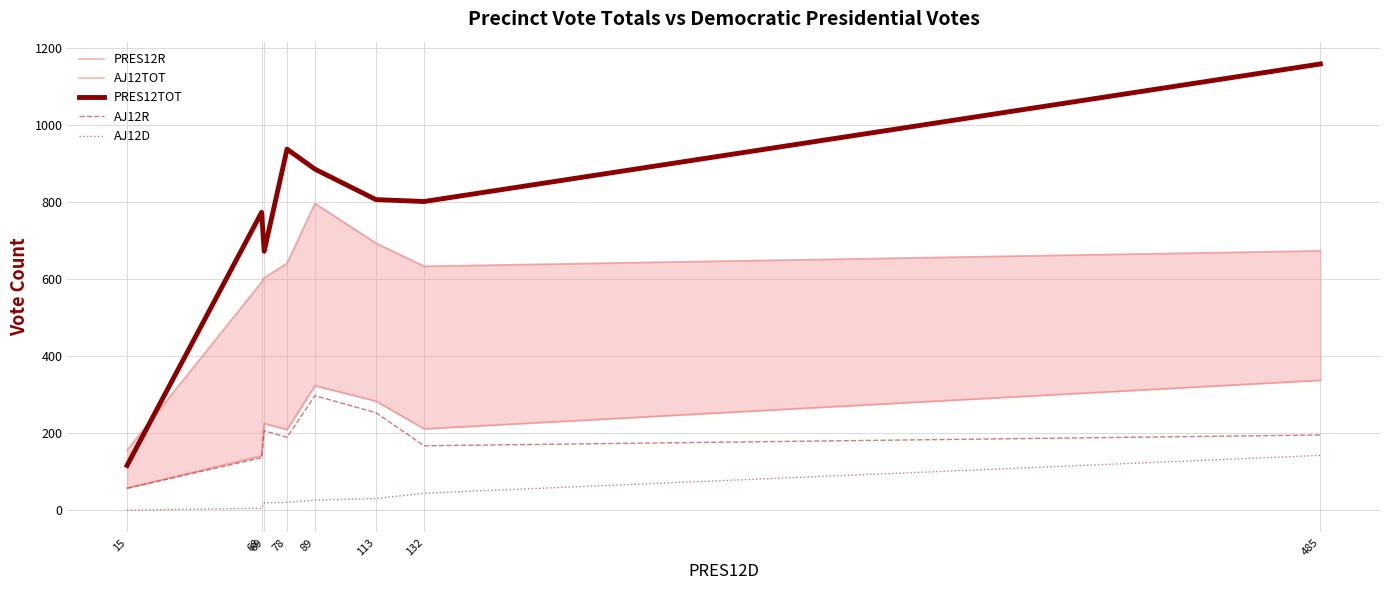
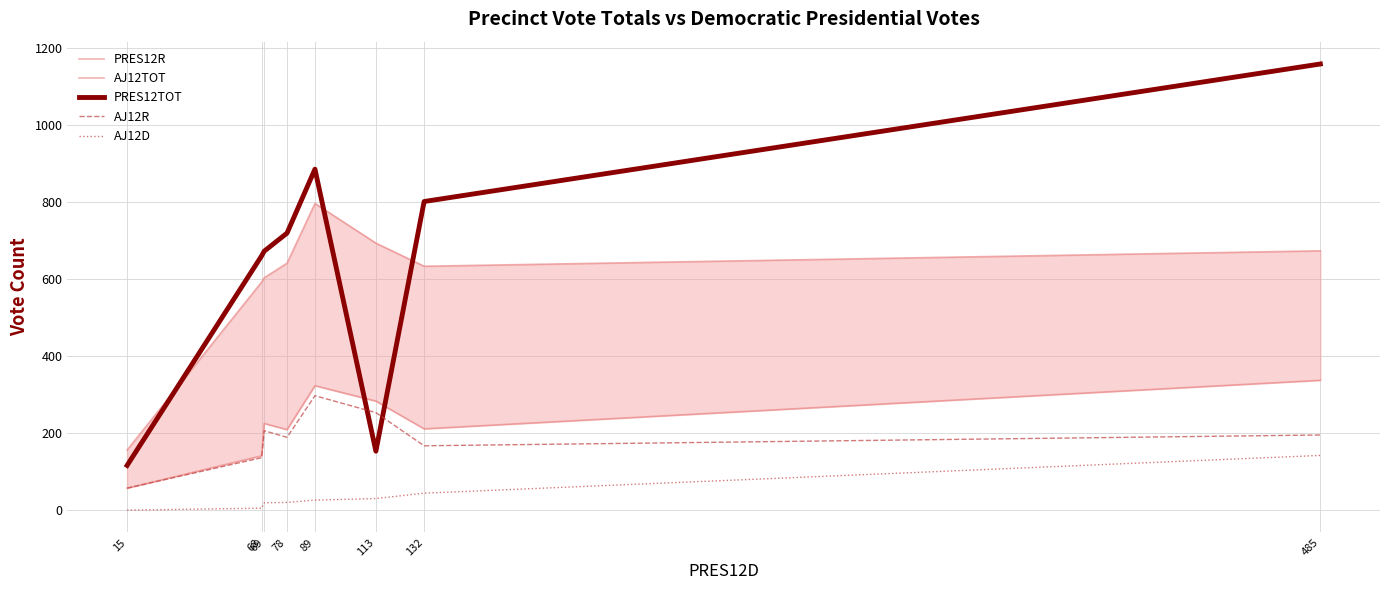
  {
    "PRES12TOT": {
      "15": 120,
-     "68": 770,
+     "68": 660,
      "69": 670,
-     "78": 940,
+     "78": 720,
      "89": 890,
-     "113": 810,
+     "113": 150,
      "132": 800,
      "485": 1160
    }
  }
